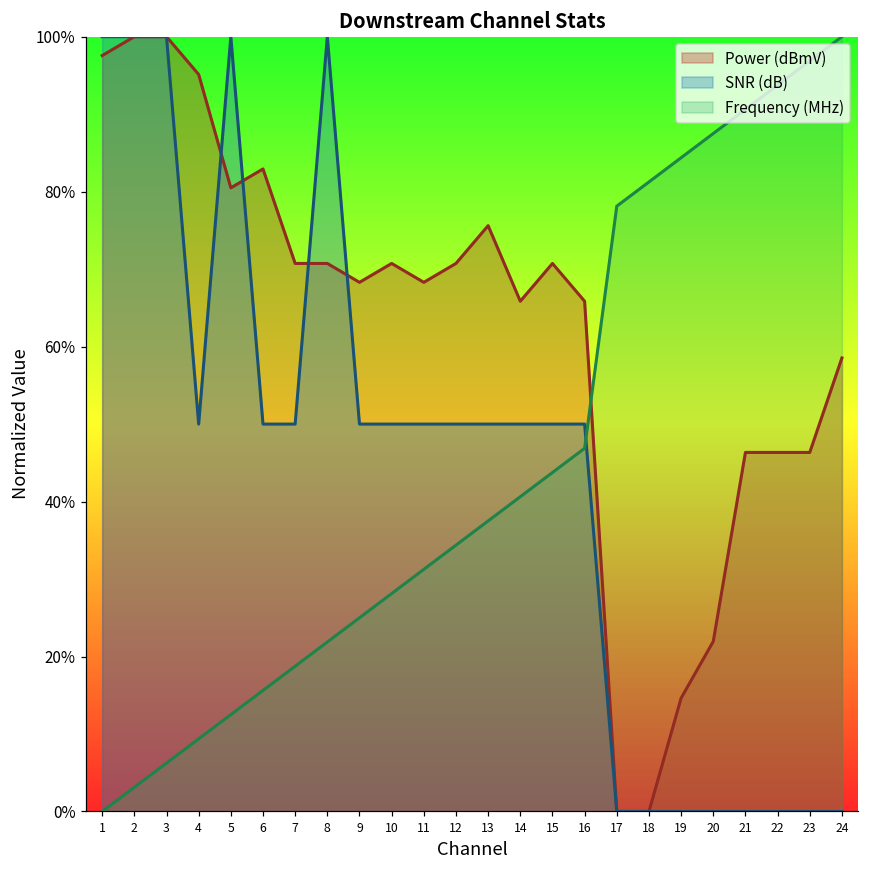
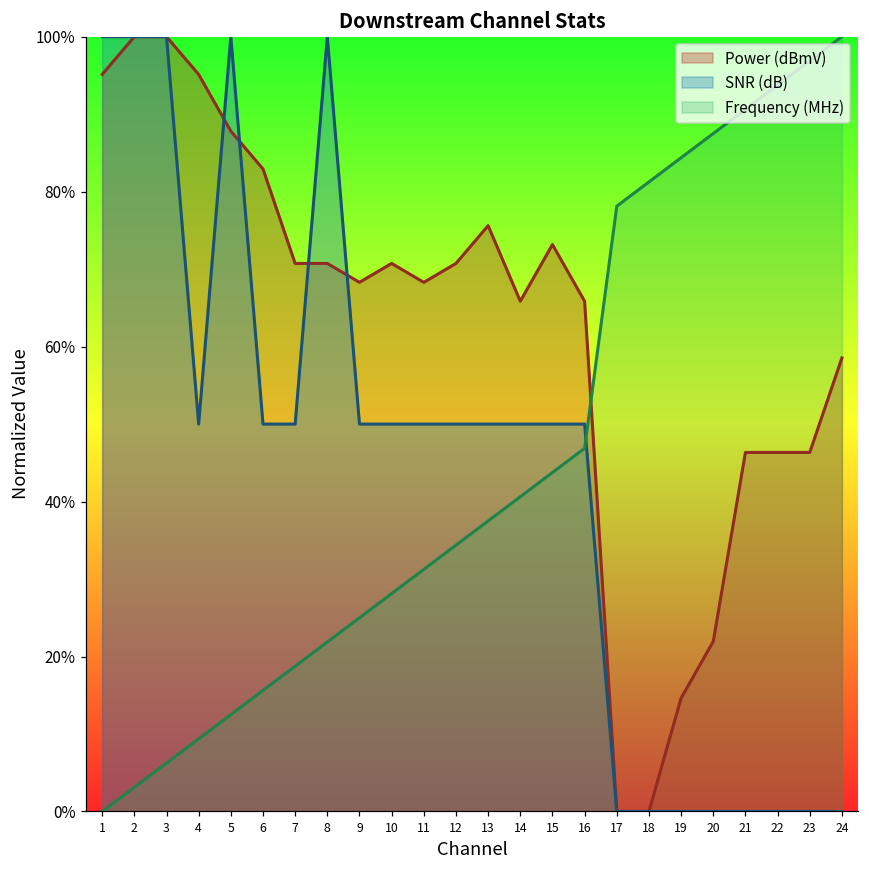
  {
    "Power (dBmV)": {
-     "1": "98%",
+     "1": "95%",
      "4": "95%",
-     "5": "80%",
+     "5": "88%",
      "6": "83%",
      "7": "71%",
      "8": "71%",
      "9": "68%",
      "10": "71%",
      "11": "68%",
      "12": "71%",
      "13": "76%",
      "14": "66%",
-     "15": "71%",
+     "15": "73%",
      "16": "66%",
      "19": "15%",
      "20": "22%",
      "21": "46%",
      "22": "46%",
      "23": "46%",
      "24": "59%"
    }
  }
